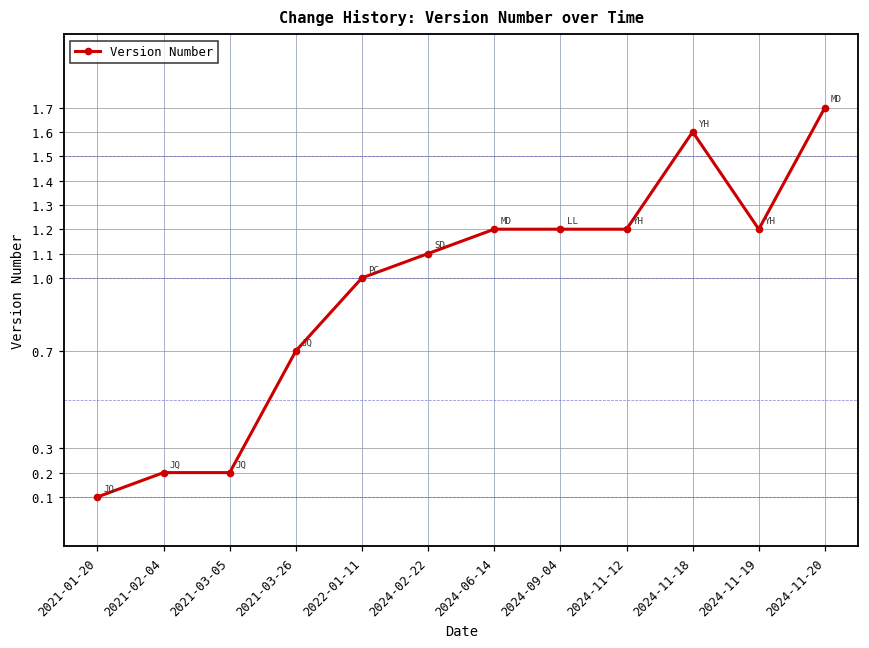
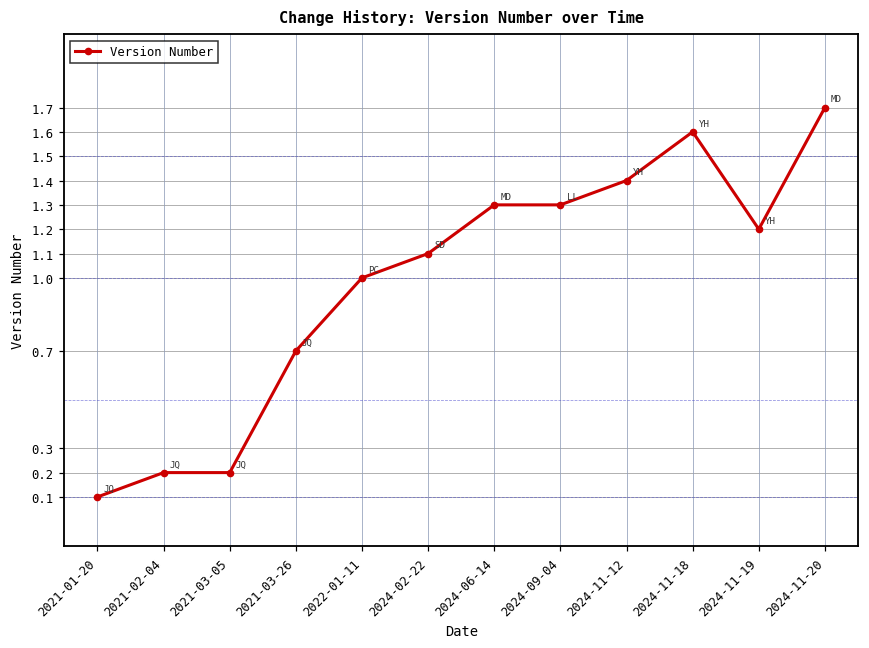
  {
    "2021-01-20": 0.1,
    "2021-02-04": 0.2,
    "2021-03-05": 0.2,
    "2021-03-26": 0.7,
    "2022-01-11": 1.0,
    "2024-02-22": 1.1,
-   "2024-06-14": 1.2,
-   "2024-09-04": 1.2,
-   "2024-11-12": 1.2,
+   "2024-06-14": 1.3,
+   "2024-09-04": 1.3,
+   "2024-11-12": 1.4,
    "2024-11-18": 1.6,
    "2024-11-19": 1.2,
    "2024-11-20": 1.7
  }
